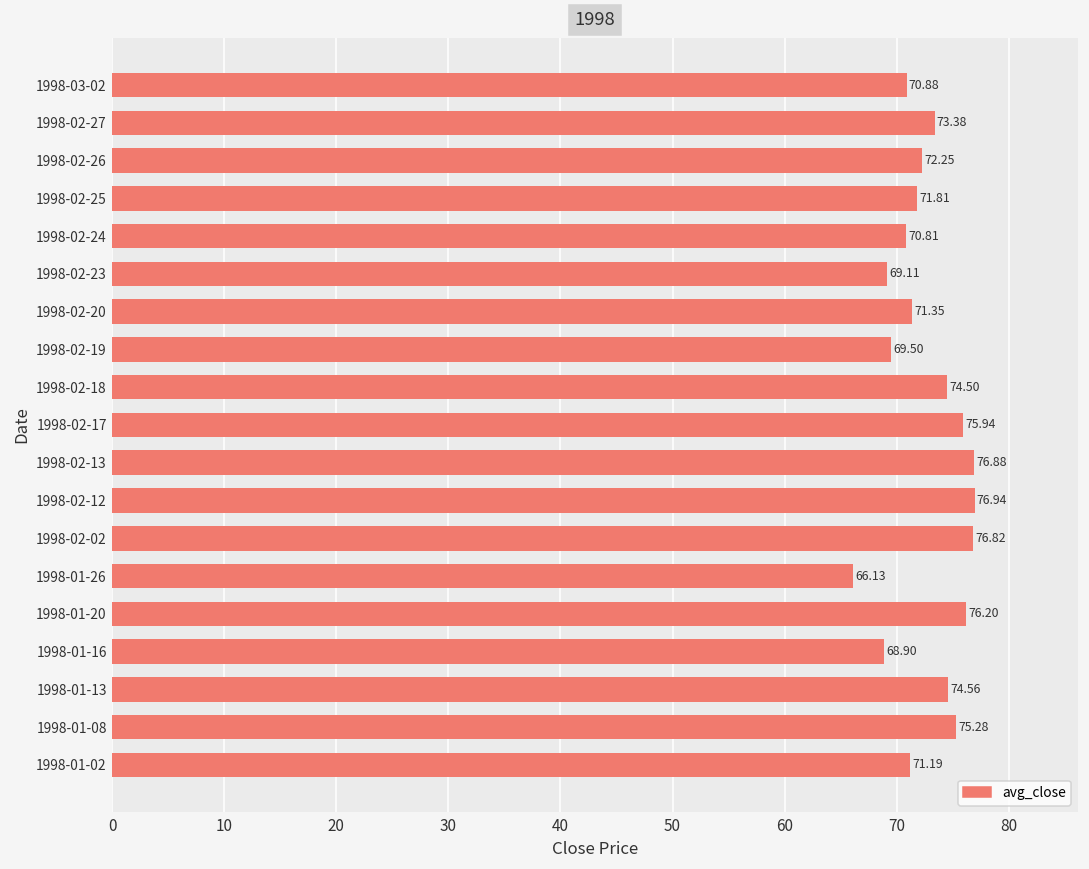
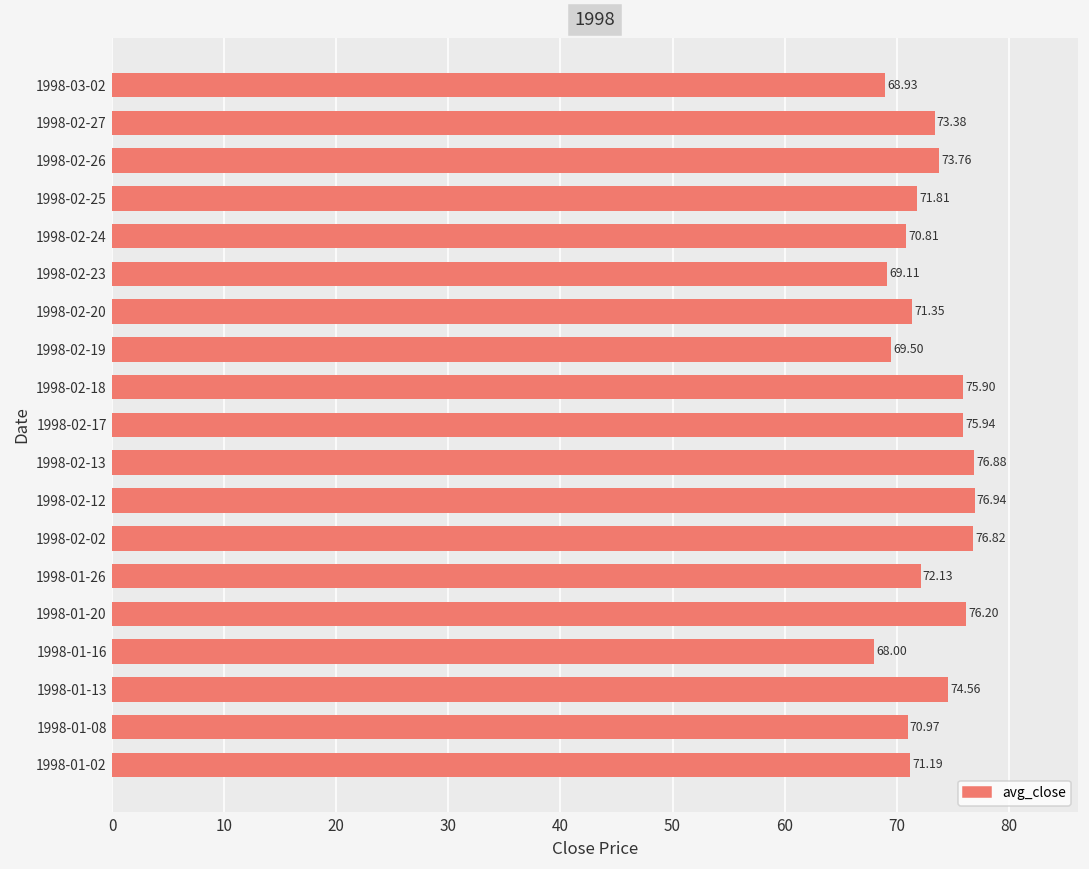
  {
-   "1998-03-02": 70.88,
+   "1998-03-02": 68.93,
    "1998-02-27": 73.38,
-   "1998-02-26": 72.25,
+   "1998-02-26": 73.76,
    "1998-02-25": 71.81,
    "1998-02-24": 70.81,
    "1998-02-23": 69.11,
    "1998-02-20": 71.35,
    "1998-02-19": 69.50,
-   "1998-02-18": 74.50,
+   "1998-02-18": 75.90,
    "1998-02-17": 75.94,
    "1998-02-13": 76.88,
    "1998-02-12": 76.94,
    "1998-02-02": 76.82,
-   "1998-01-26": 66.13,
+   "1998-01-26": 72.13,
    "1998-01-20": 76.20,
-   "1998-01-16": 68.90,
+   "1998-01-16": 68.00,
    "1998-01-13": 74.56,
-   "1998-01-08": 75.28,
+   "1998-01-08": 70.97,
    "1998-01-02": 71.19
  }
